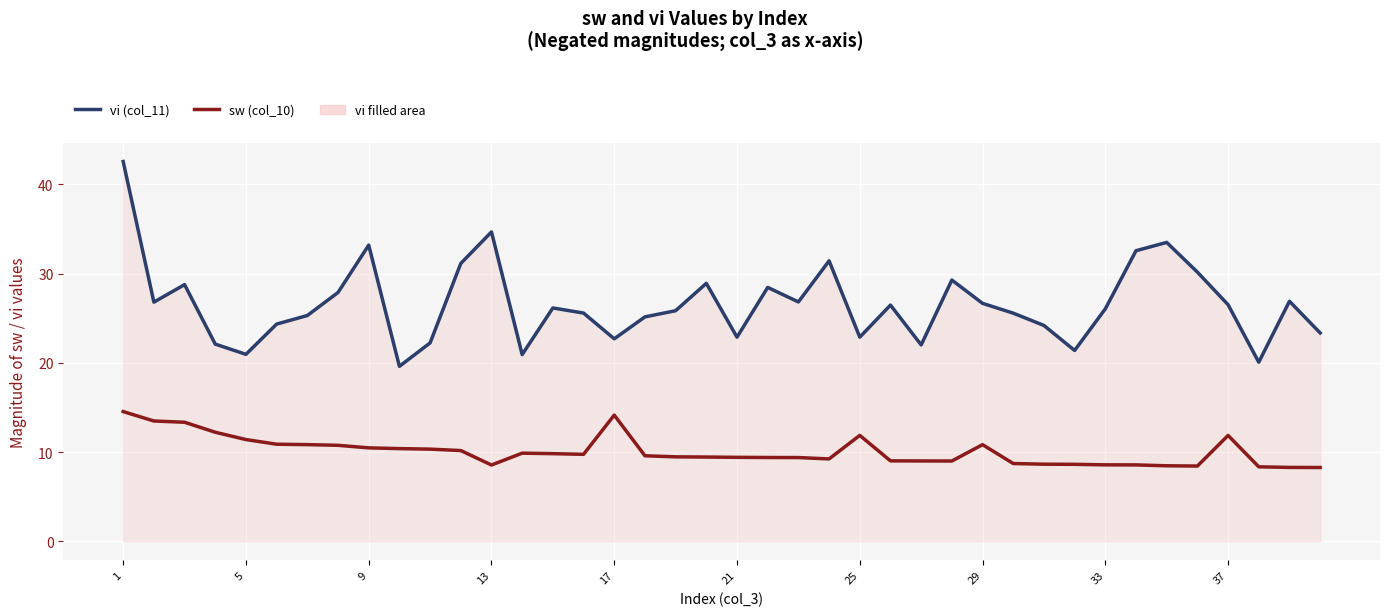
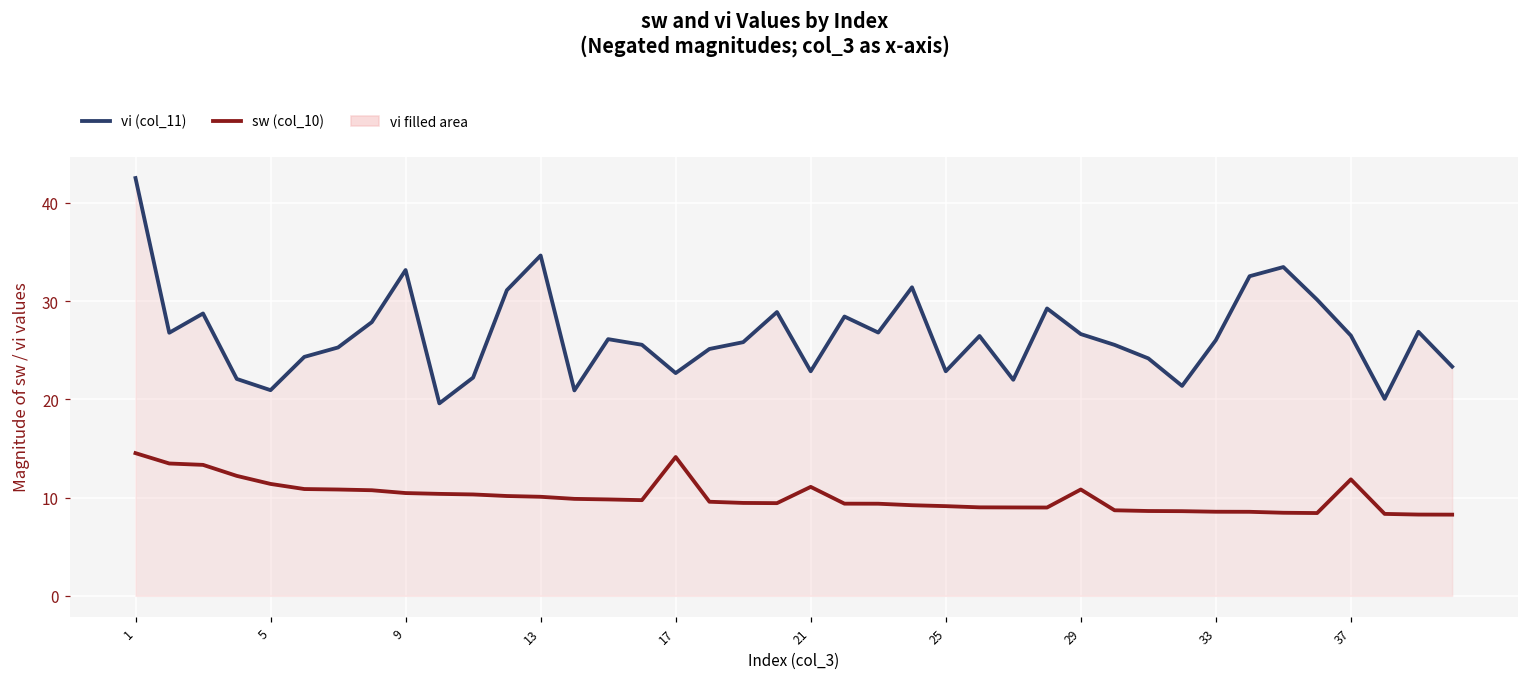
  {
    "sw (col_10)": {
      "1": 15,
      "5": 11,
      "9": 10,
-     "13": 9,
+     "13": 10,
      "17": 14,
-     "21": 9,
-     "25": 12,
+     "21": 11,
+     "25": 9,
      "29": 11,
      "33": 9,
      "37": 12
    }
  }
